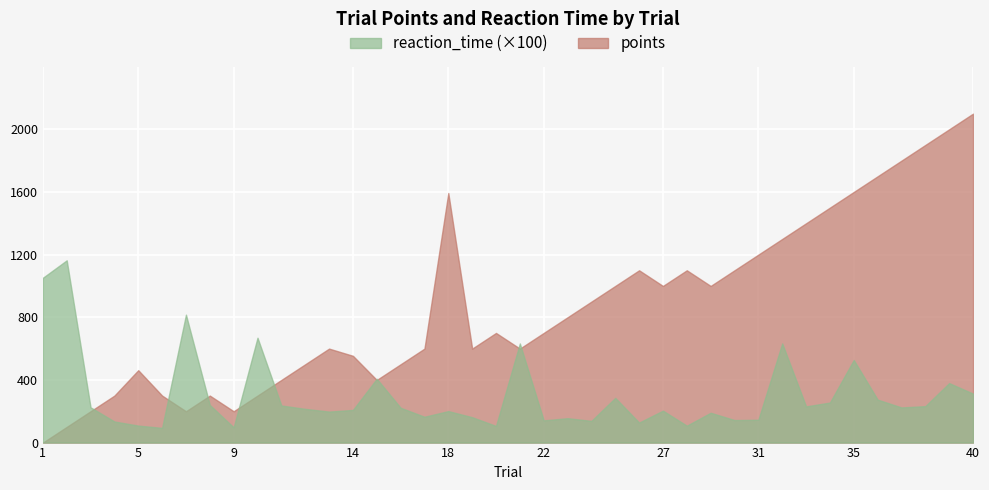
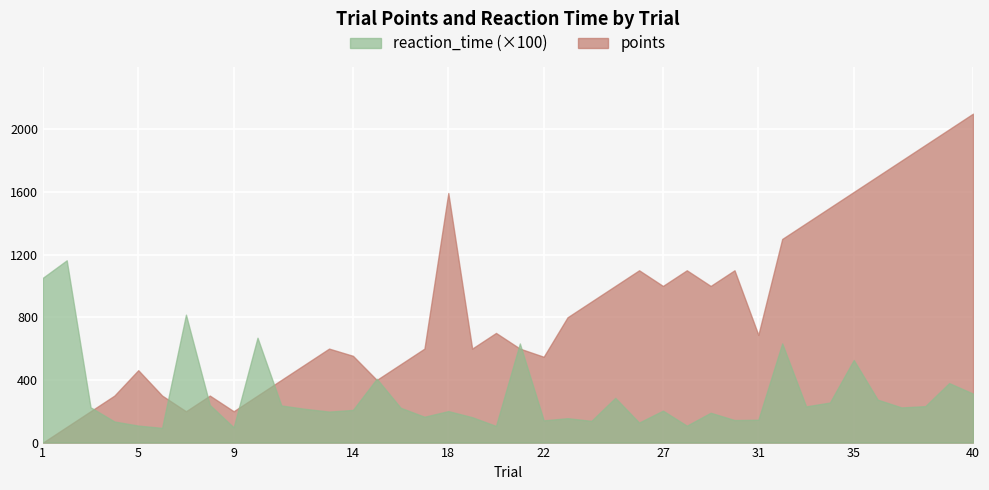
  {
    "points": {
      "1": 0,
      "5": 460,
      "9": 200,
      "14": 550,
      "18": 1590,
-     "22": 700,
+     "22": 550,
      "27": 1000,
-     "31": 1200,
+     "31": 690,
      "35": 1600,
      "40": 2100
    }
  }
